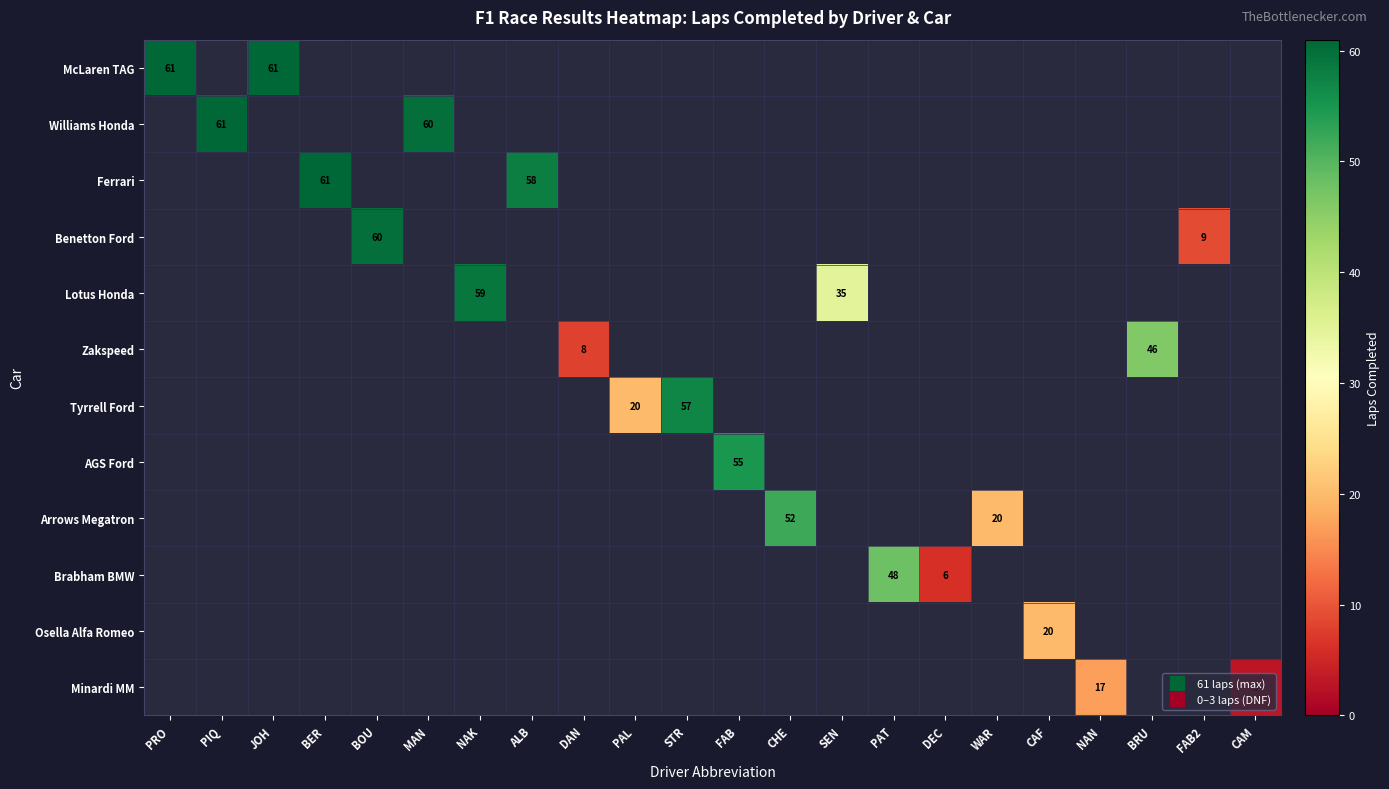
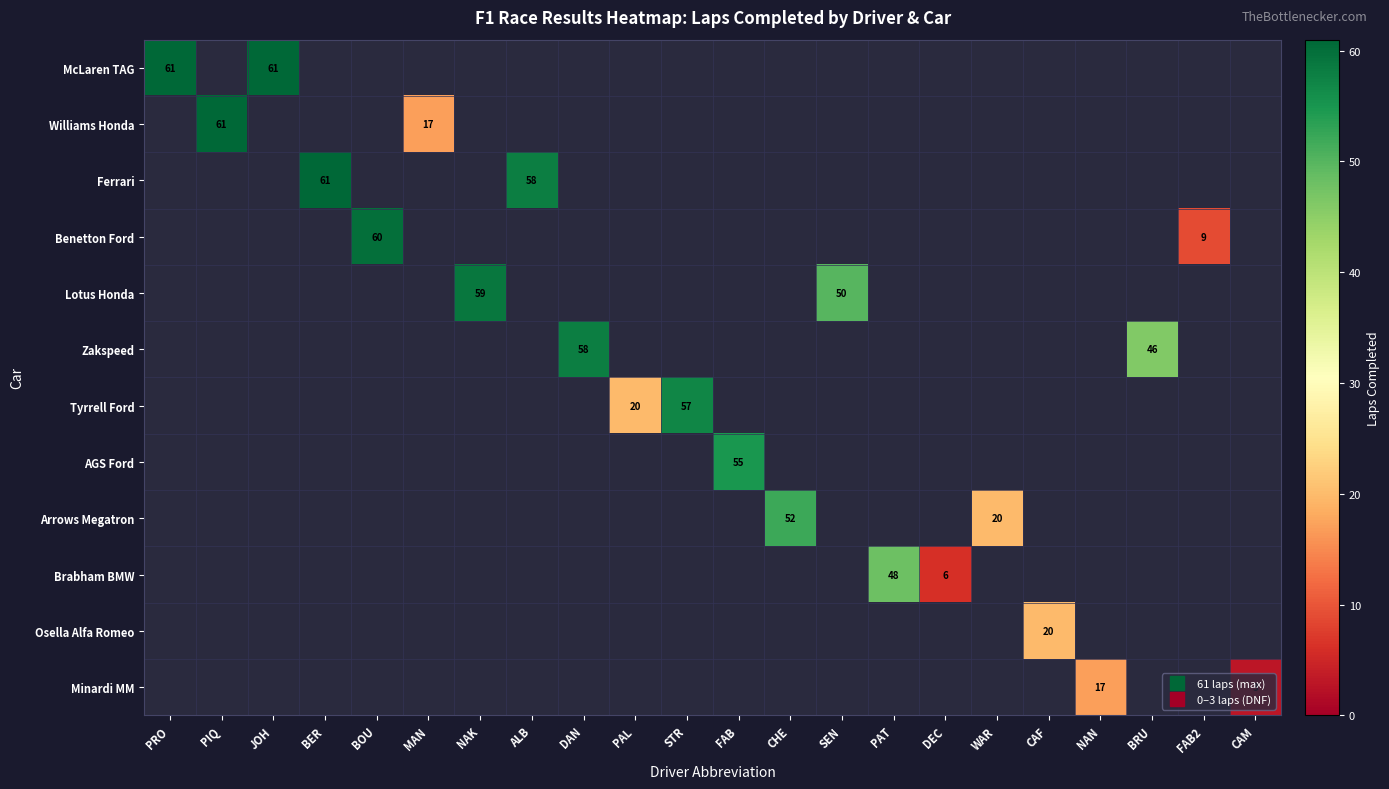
  {
    "McLaren TAG": {
      "PRO": 61,
      "JOH": 61
    },
    "Williams Honda": {
      "PIQ": 61,
-     "MAN": 60
+     "MAN": 17
    },
    "Ferrari": {
      "BER": 61,
      "ALB": 58
    },
    "Benetton Ford": {
      "BOU": 60,
      "FAB2": 9
    },
    "Lotus Honda": {
      "NAK": 59,
-     "SEN": 35
+     "SEN": 50
    },
    "Zakspeed": {
-     "DAN": 8,
+     "DAN": 58,
      "BRU": 46
    },
    "Tyrrell Ford": {
      "PAL": 20,
      "STR": 57
    },
    "AGS Ford": {
      "FAB": 55
    },
    "Arrows Megatron": {
      "CHE": 52,
      "WAR": 20
    },
    "Brabham BMW": {
      "PAT": 48,
      "DEC": 6
    },
    "Osella Alfa Romeo": {
      "CAF": 20
    },
    "Minardi MM": {
      "NAN": 17
    }
  }
